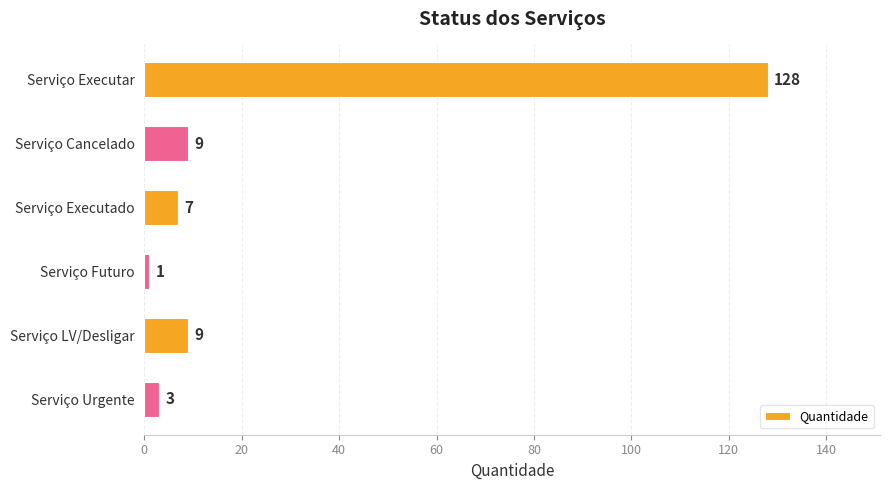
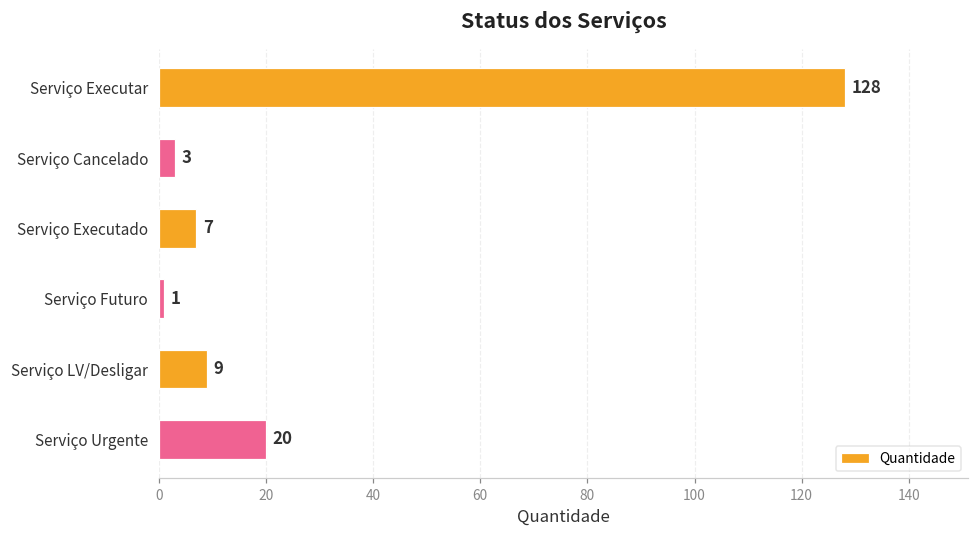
  {
    "Serviço Executar": 128,
-   "Serviço Cancelado": 9,
+   "Serviço Cancelado": 3,
    "Serviço Executado": 7,
    "Serviço Futuro": 1,
    "Serviço LV/Desligar": 9,
-   "Serviço Urgente": 3
+   "Serviço Urgente": 20
  }
